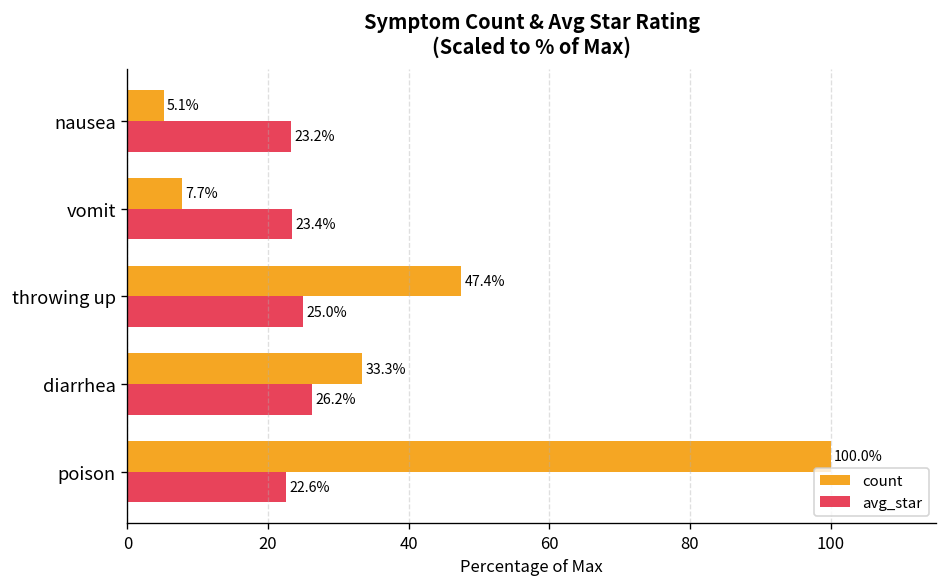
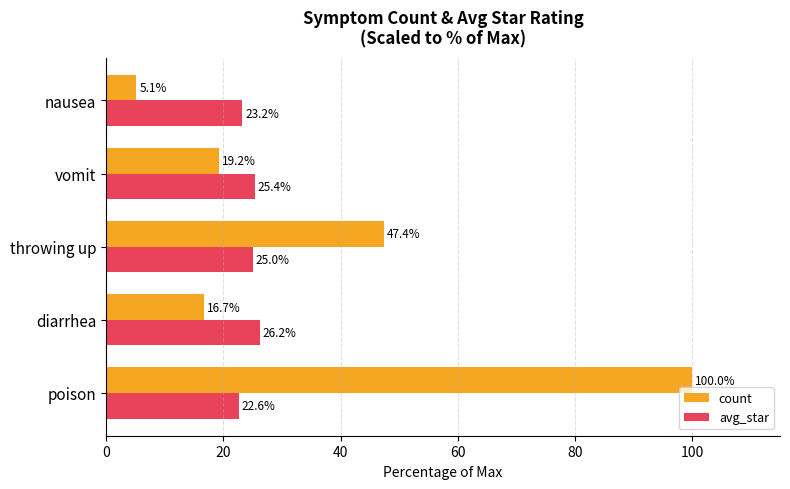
  {
    "count": {
      "nausea": "5.1%",
-     "vomit": "7.7%",
+     "vomit": "19.2%",
      "throwing up": "47.4%",
-     "diarrhea": "33.3%",
+     "diarrhea": "16.7%",
      "poison": "100.0%"
    },
    "avg_star": {
      "nausea": "23.2%",
-     "vomit": "23.4%",
+     "vomit": "25.4%",
      "throwing up": "25.0%",
      "diarrhea": "26.2%",
      "poison": "22.6%"
    }
  }
